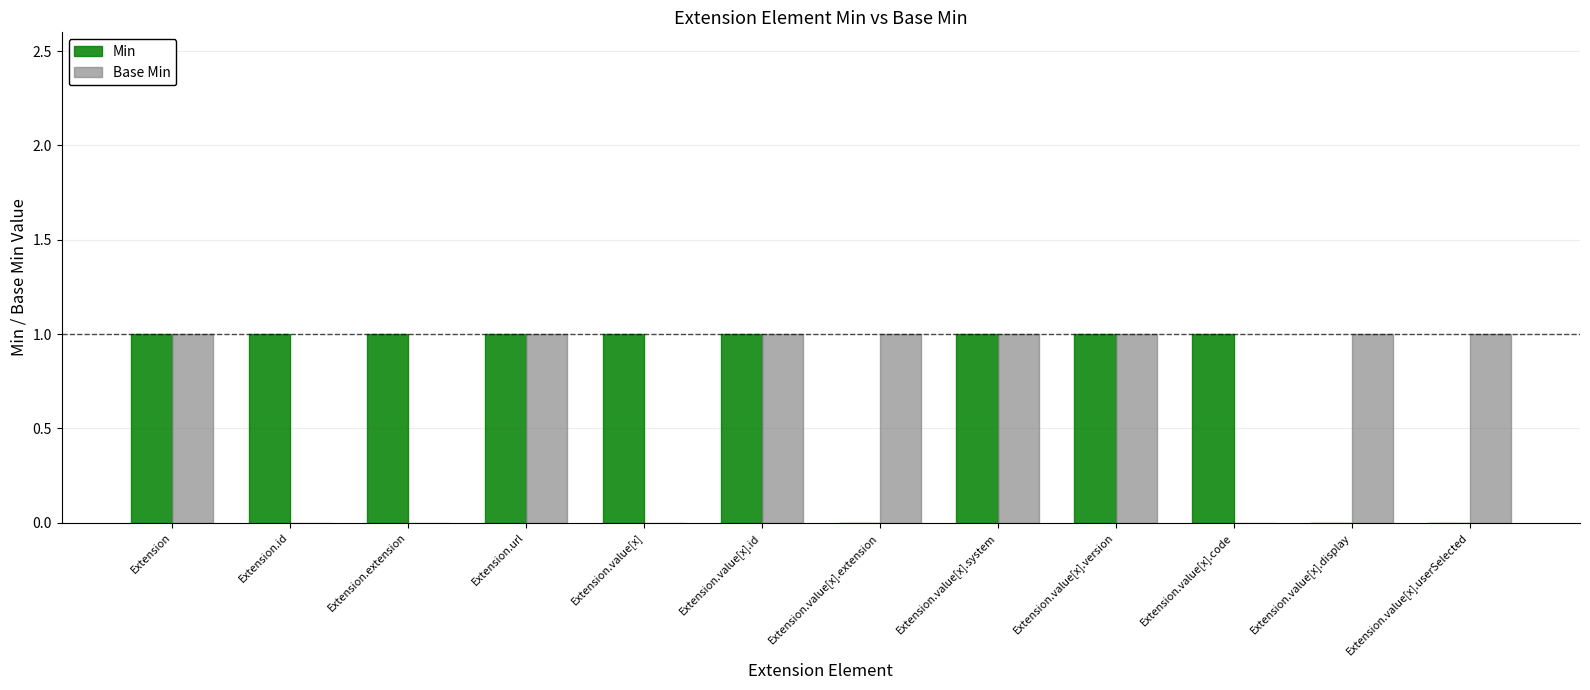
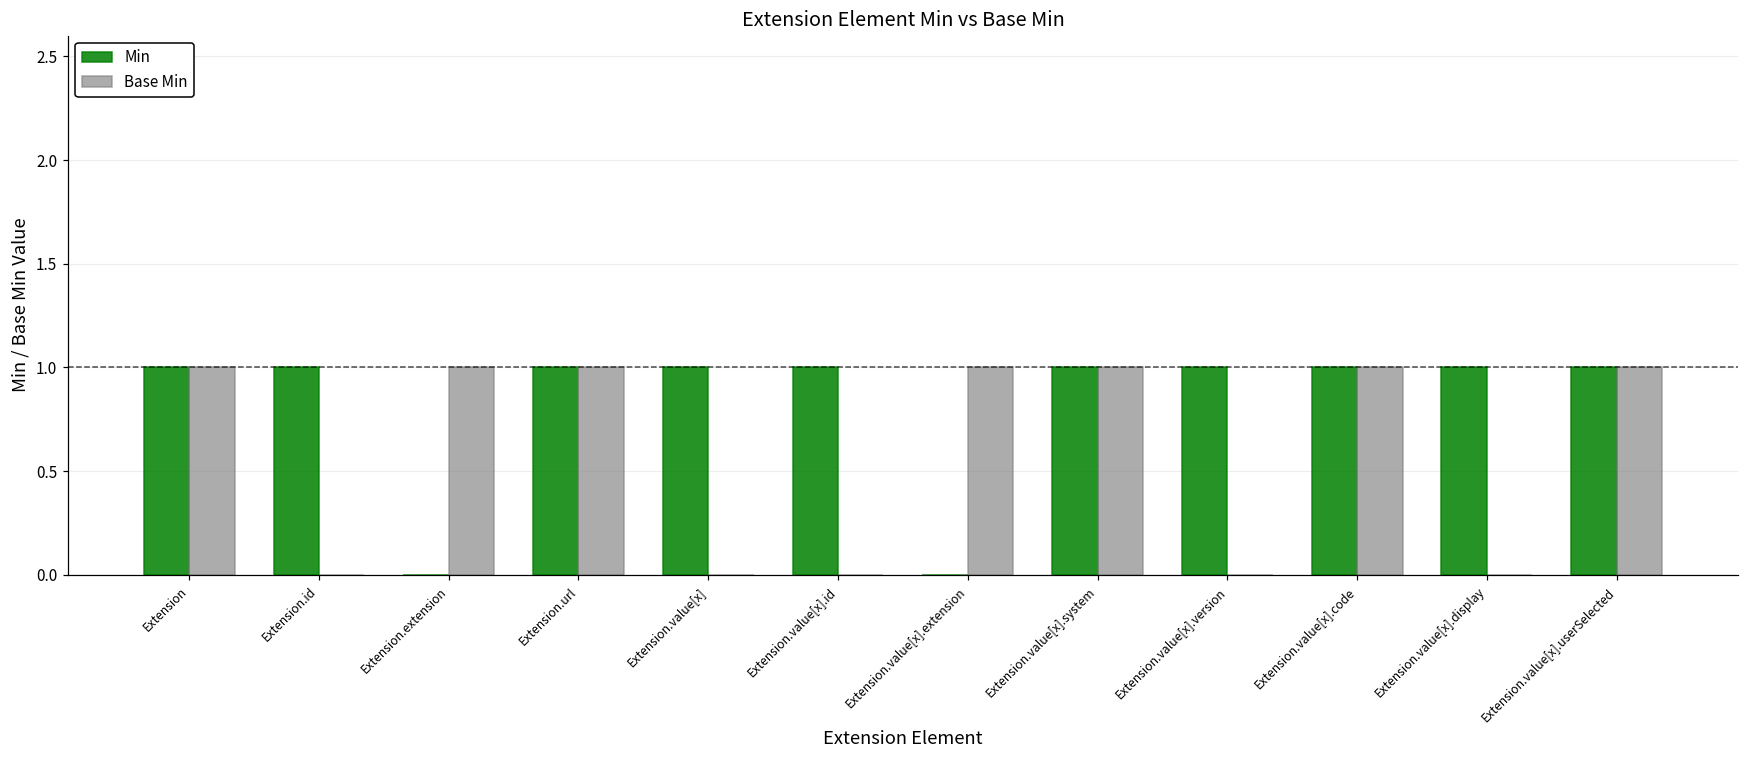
  {
    "Min": {
      "Extension": 1,
      "Extension.id": 1,
-     "Extension.extension": 1,
+     "Extension.extension": 0,
      "Extension.url": 1,
      "Extension.value[x]": 1,
      "Extension.value[x].id": 1,
      "Extension.value[x].extension": 0,
      "Extension.value[x].system": 1,
      "Extension.value[x].version": 1,
      "Extension.value[x].code": 1,
-     "Extension.value[x].display": 0,
-     "Extension.value[x].userSelected": 0
+     "Extension.value[x].display": 1,
+     "Extension.value[x].userSelected": 1
    },
    "Base Min": {
      "Extension": 1,
      "Extension.id": 0,
-     "Extension.extension": 0,
+     "Extension.extension": 1,
      "Extension.url": 1,
      "Extension.value[x]": 0,
-     "Extension.value[x].id": 1,
+     "Extension.value[x].id": 0,
      "Extension.value[x].extension": 1,
      "Extension.value[x].system": 1,
-     "Extension.value[x].version": 1,
-     "Extension.value[x].code": 0,
-     "Extension.value[x].display": 1,
+     "Extension.value[x].version": 0,
+     "Extension.value[x].code": 1,
+     "Extension.value[x].display": 0,
      "Extension.value[x].userSelected": 1
    }
  }
